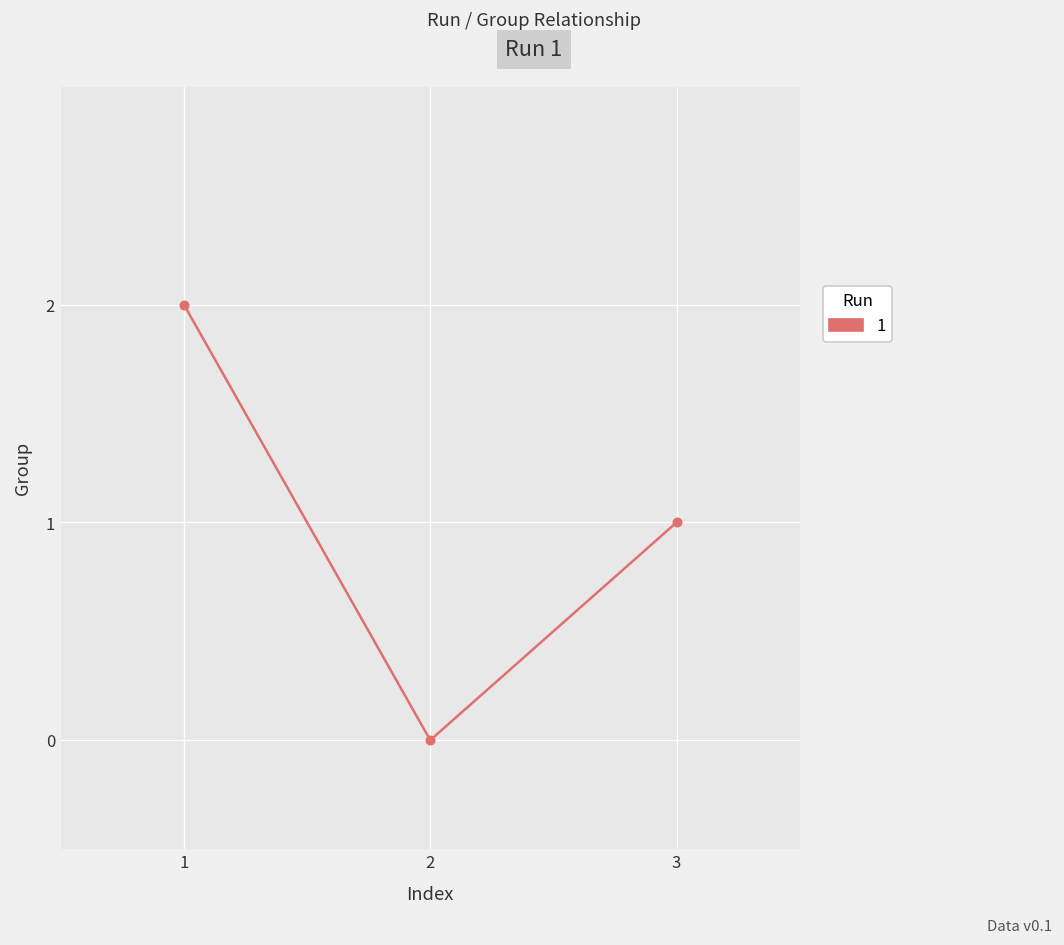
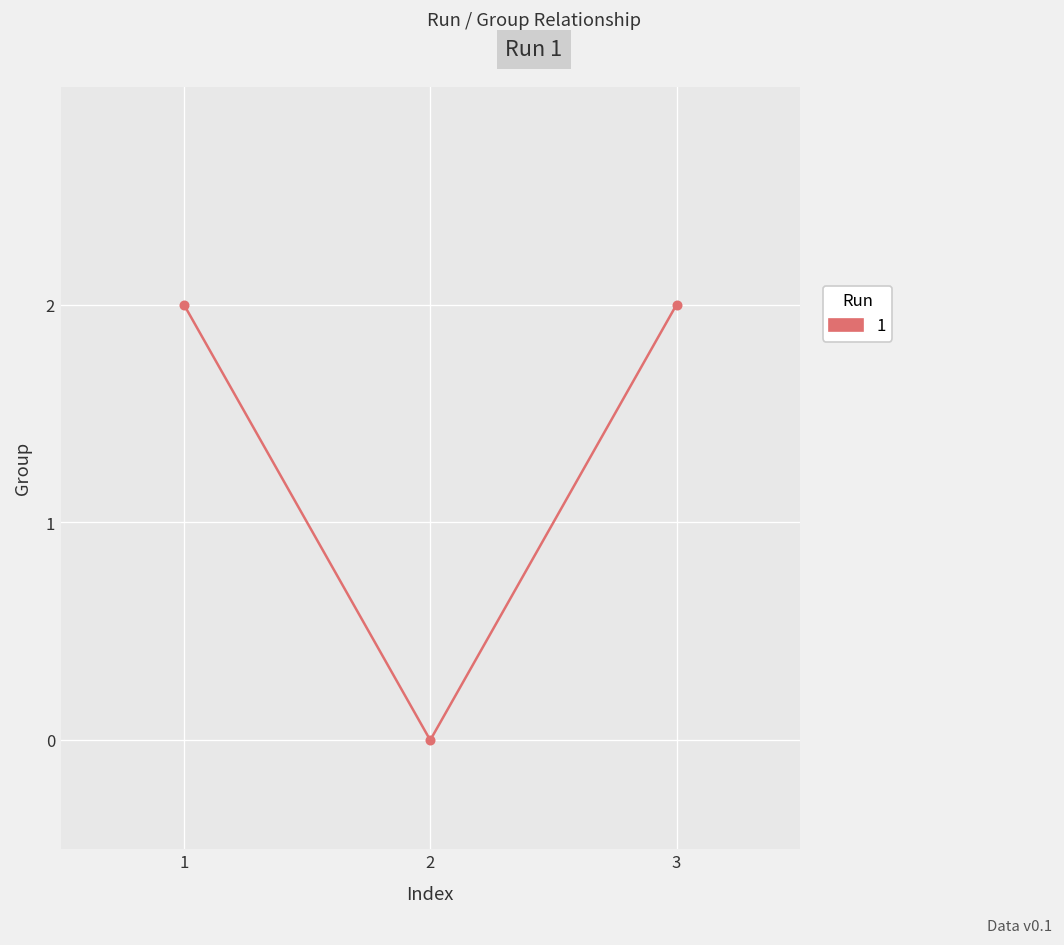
  {
    "1": 2,
    "2": 0,
-   "3": 1
+   "3": 2
  }
